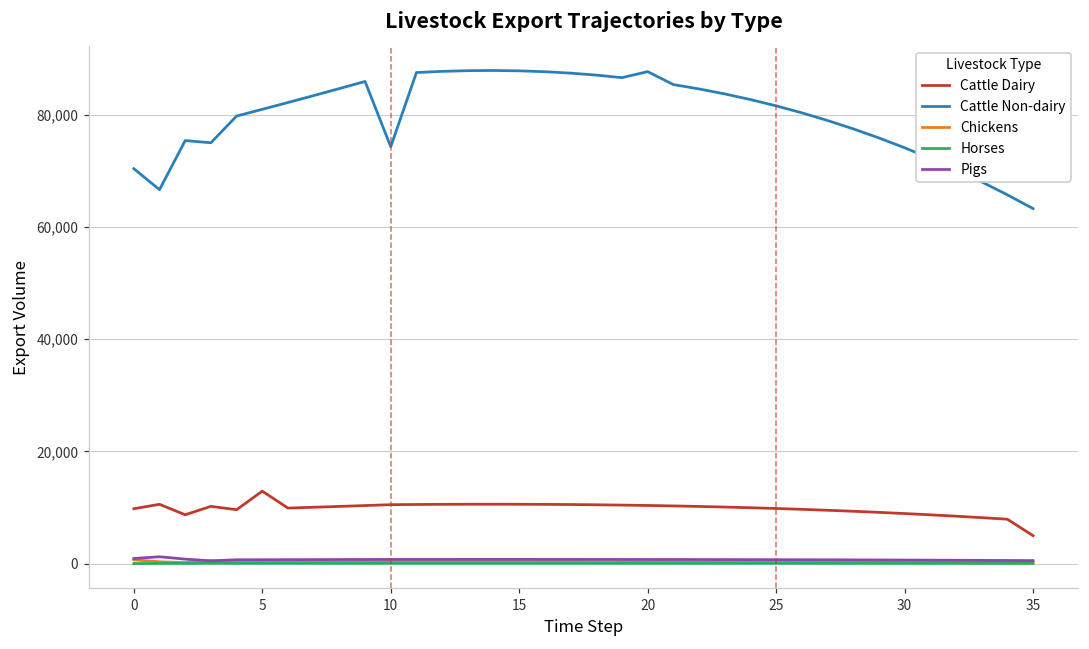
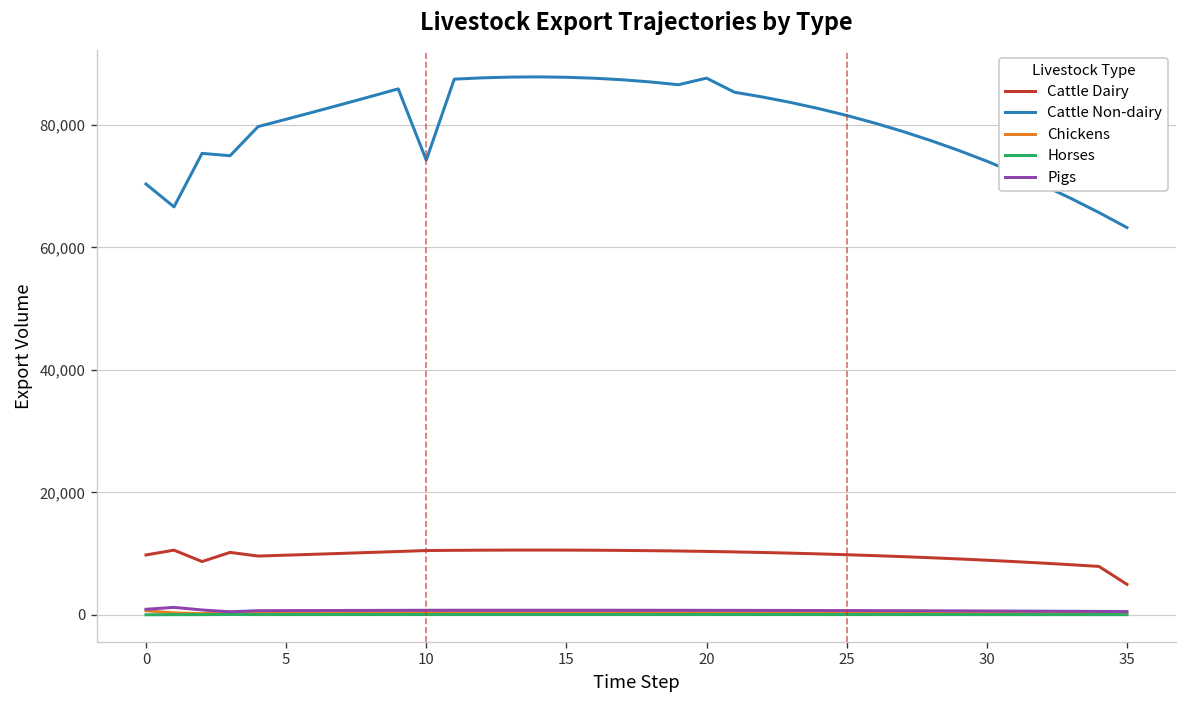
  {
    "Cattle Dairy": {
      "0": "10,000",
-     "5": "13,000",
+     "5": "10,000",
      "10": "11,000",
      "15": "11,000",
      "20": "10,000",
      "25": "10,000",
      "30": "9,000",
      "35": "5,000"
    },
    "Cattle Non-dairy": {
      "0": "70,000",
      "5": "81,000",
      "10": "74,000",
      "15": "88,000",
      "20": "88,000",
      "25": "82,000",
      "30": "74,000",
      "35": "63,000"
    },
    "Horses": {
      "0": "0"
    }
  }
